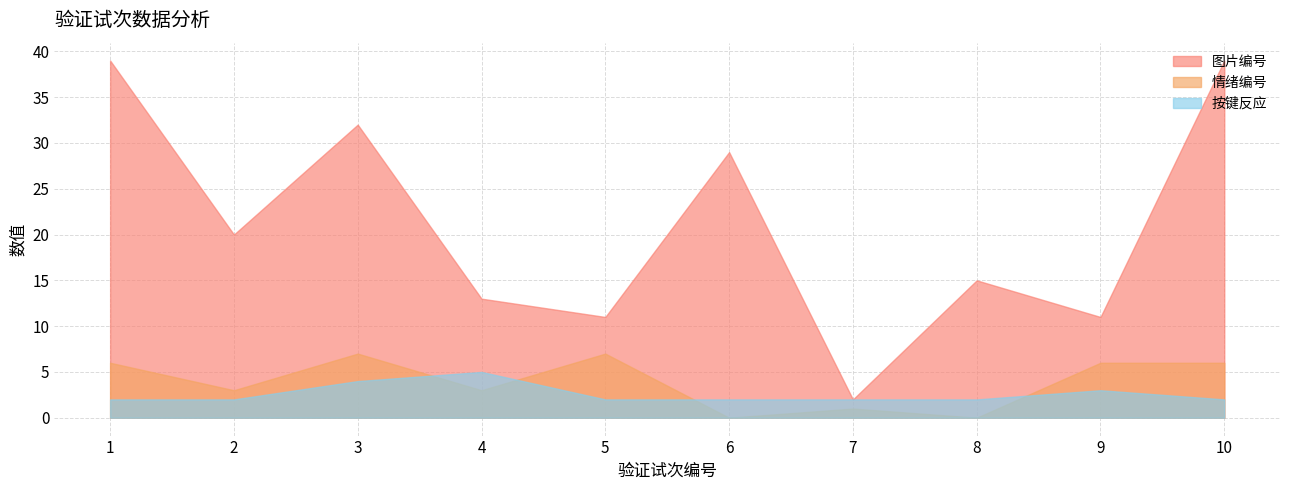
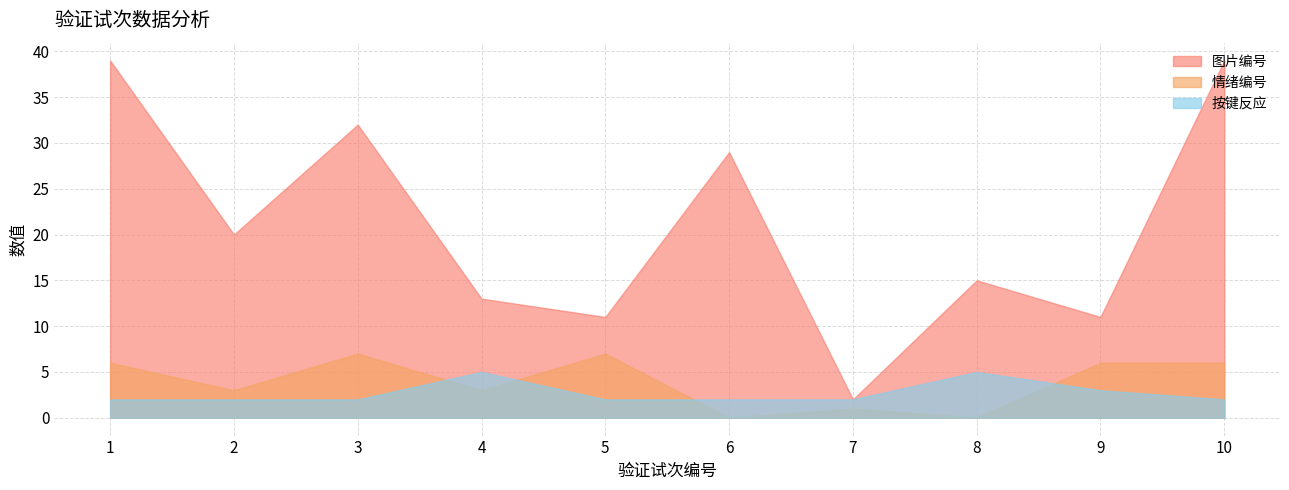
  {
    "按键反应": {
      "1": 2,
      "2": 2,
-     "3": 4,
+     "3": 2,
      "4": 5,
      "5": 2,
      "6": 2,
-     "8": 2,
+     "8": 5,
      "9": 3,
      "10": 2
    }
  }
